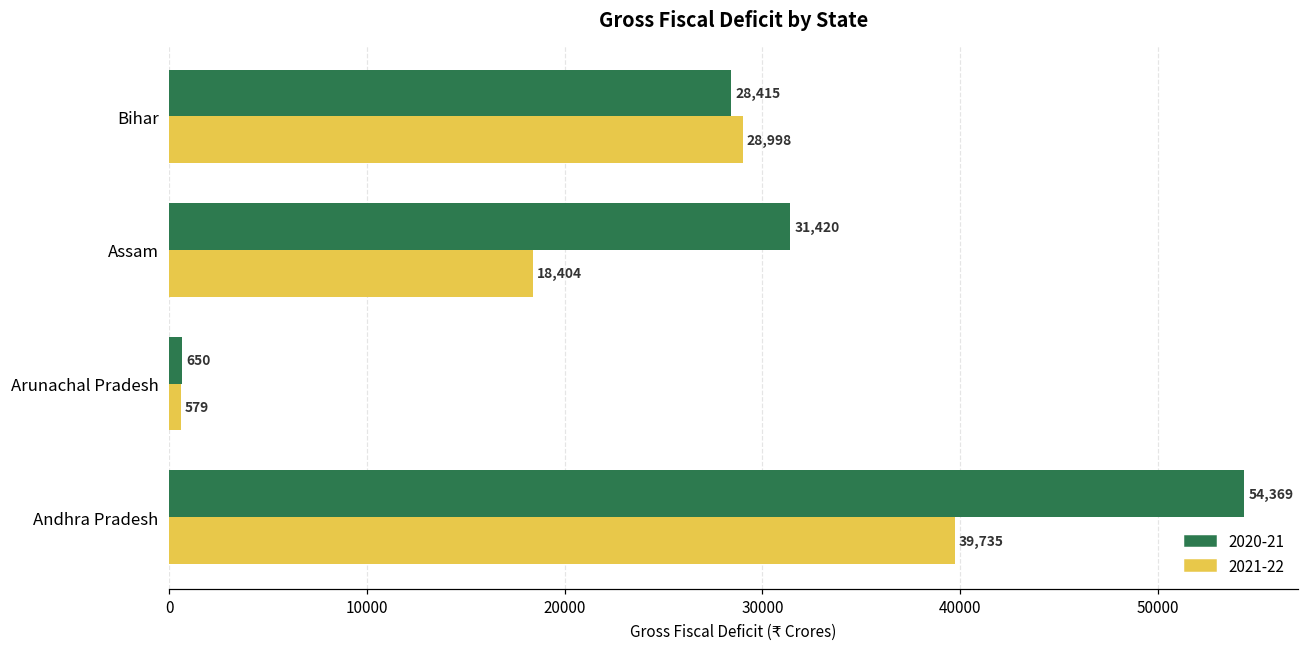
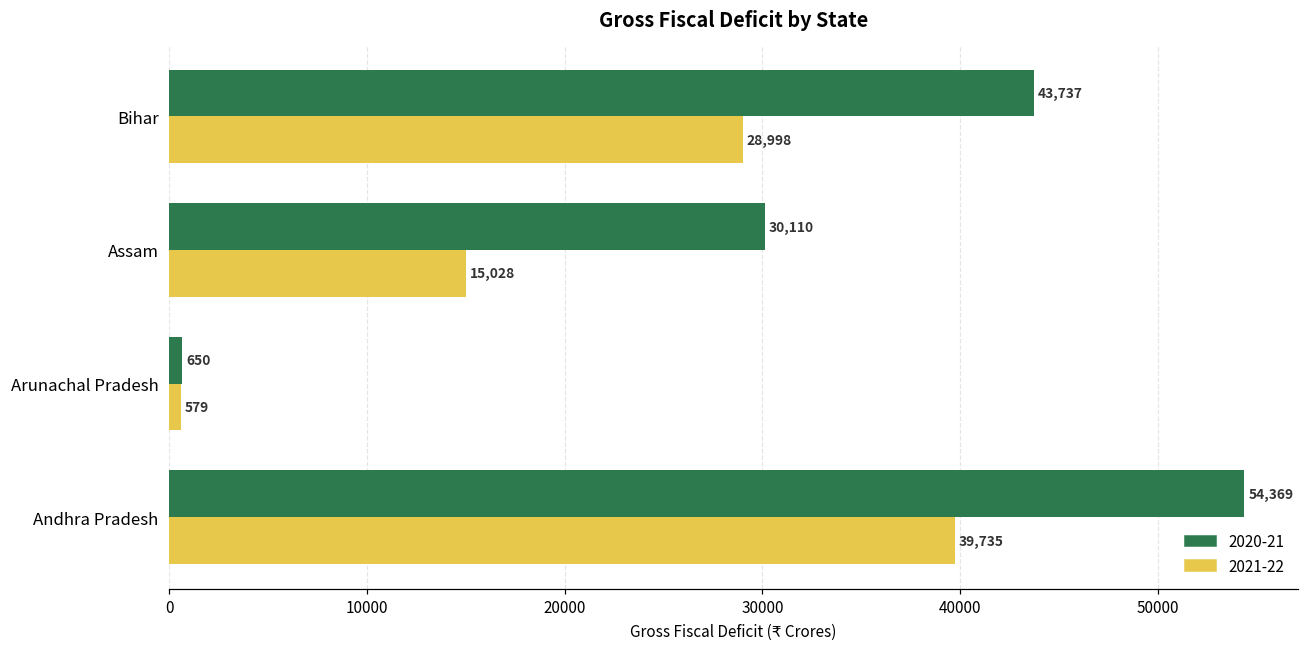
  {
    "2020-21": {
-     "Bihar": "28,415",
-     "Assam": "31,420",
+     "Bihar": "43,737",
+     "Assam": "30,110",
      "Arunachal Pradesh": "650",
      "Andhra Pradesh": "54,369"
    },
    "2021-22": {
      "Bihar": "28,998",
-     "Assam": "18,404",
+     "Assam": "15,028",
      "Arunachal Pradesh": "579",
      "Andhra Pradesh": "39,735"
    }
  }
